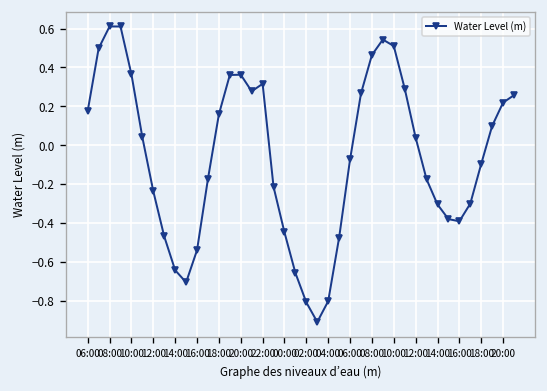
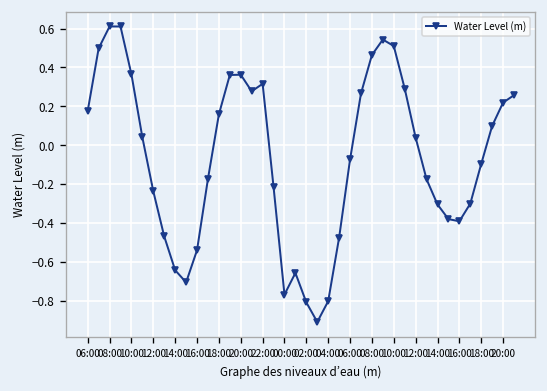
  {
    "22:00": 0.32,
-   "00:00": -0.45,
+   "00:00": -0.77,
    "02:00": -0.81,
    "04:00": -0.80
  }
